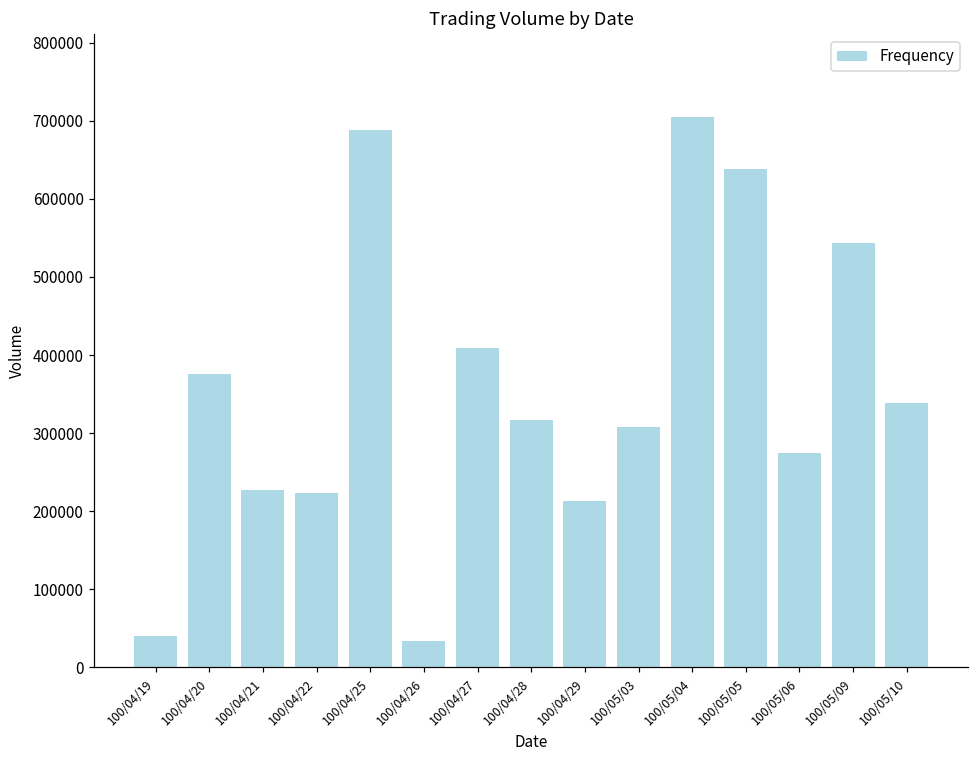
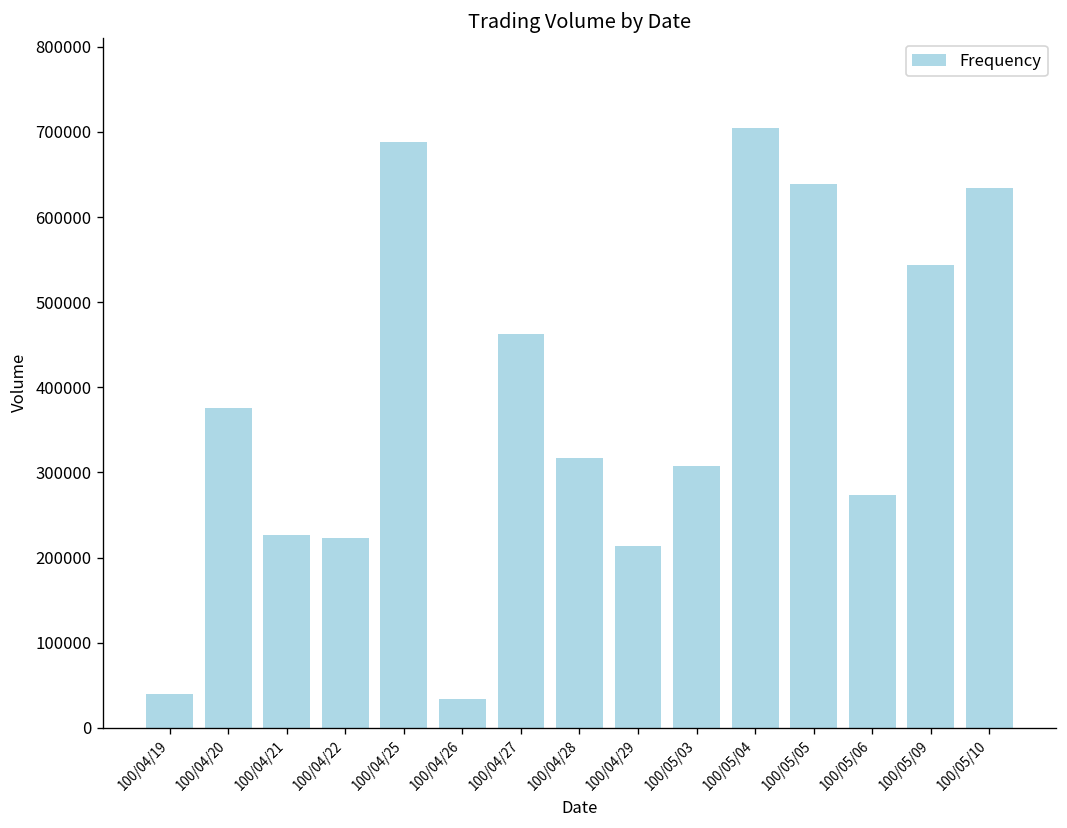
  {
    "100/04/19": 40000,
    "100/04/20": 380000,
    "100/04/21": 230000,
    "100/04/22": 220000,
    "100/04/25": 690000,
    "100/04/26": 30000,
-   "100/04/27": 410000,
+   "100/04/27": 460000,
    "100/04/28": 320000,
    "100/04/29": 210000,
    "100/05/03": 310000,
    "100/05/04": 710000,
    "100/05/05": 640000,
    "100/05/06": 270000,
    "100/05/09": 540000,
-   "100/05/10": 340000
+   "100/05/10": 630000
  }
